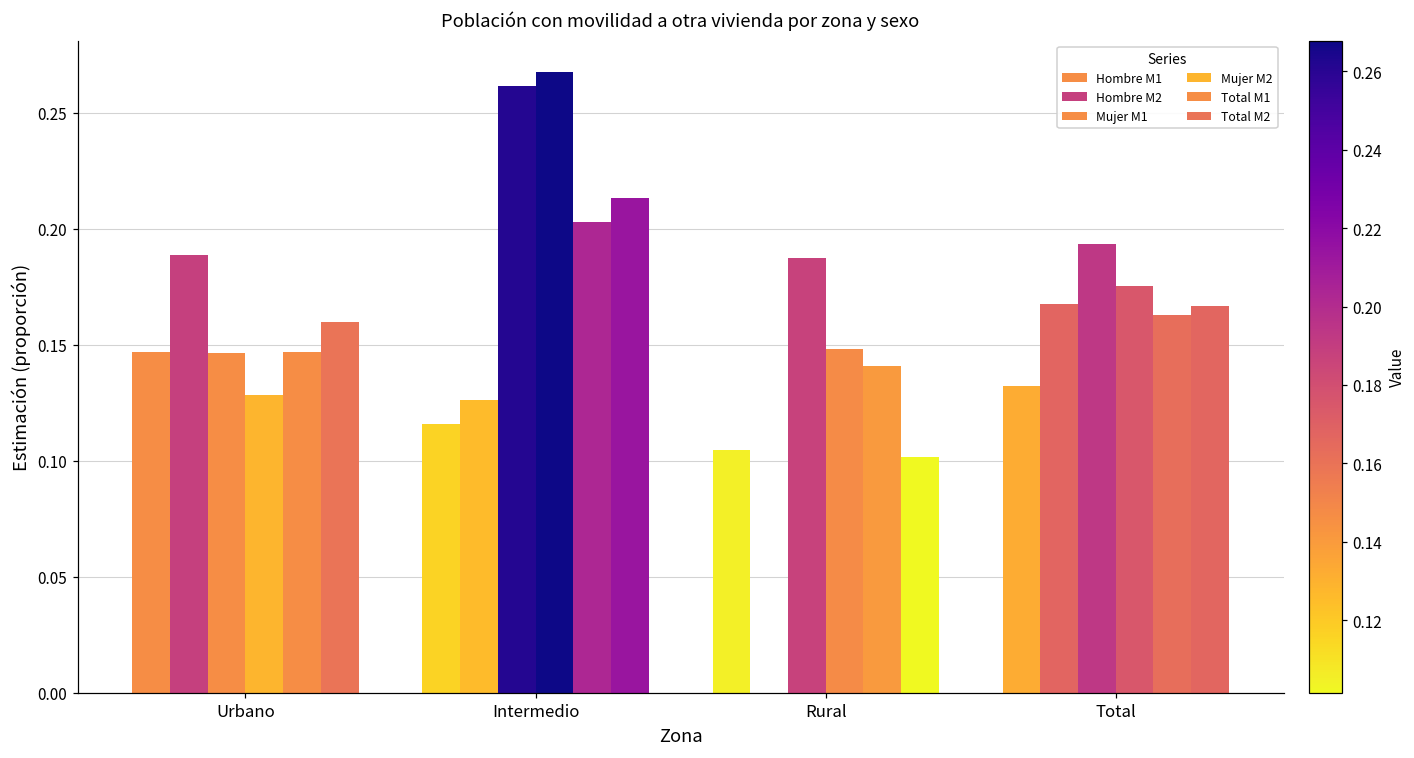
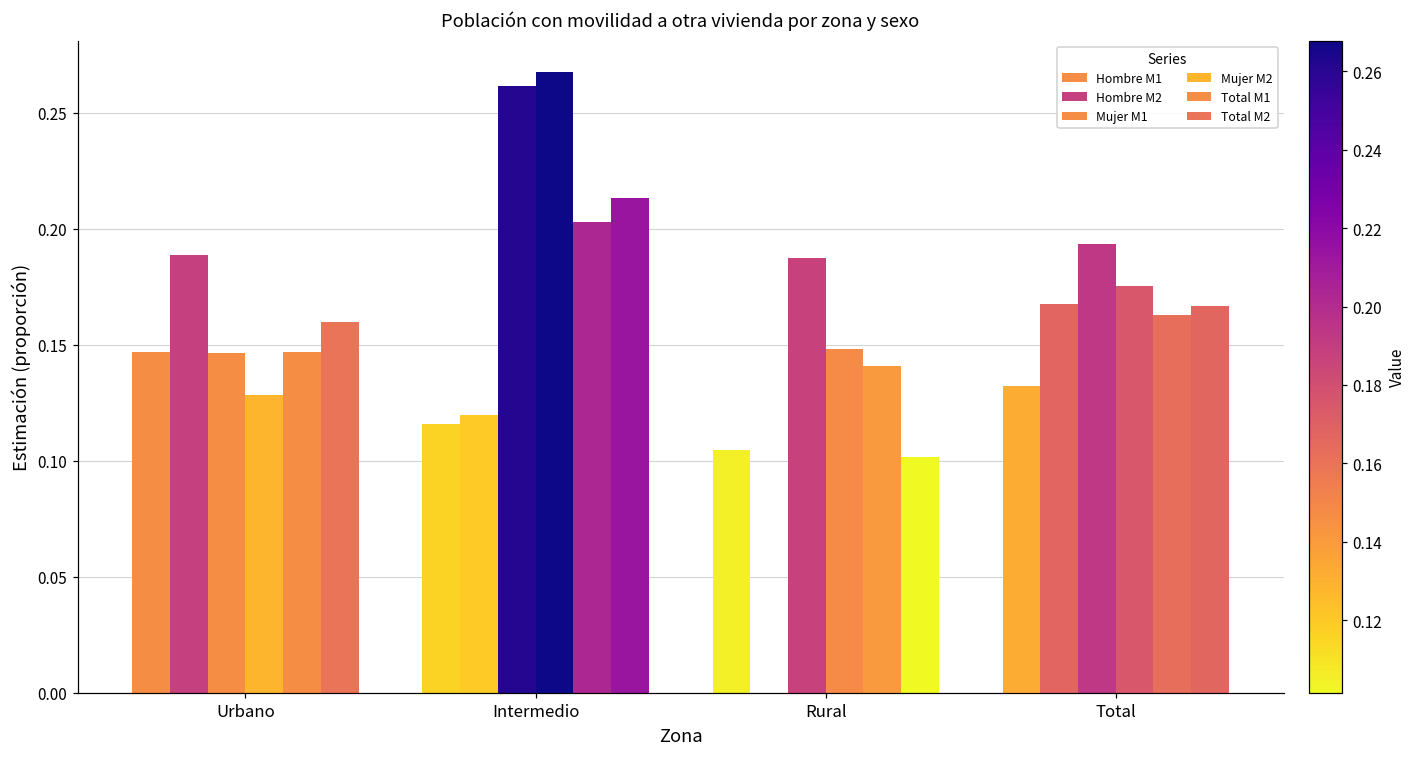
  {
    "Hombre M2": {
      "Urbano": 0.189,
-     "Intermedio": 0.126,
+     "Intermedio": 0.120,
      "Rural": 0.000,
      "Total": 0.167
    }
  }
